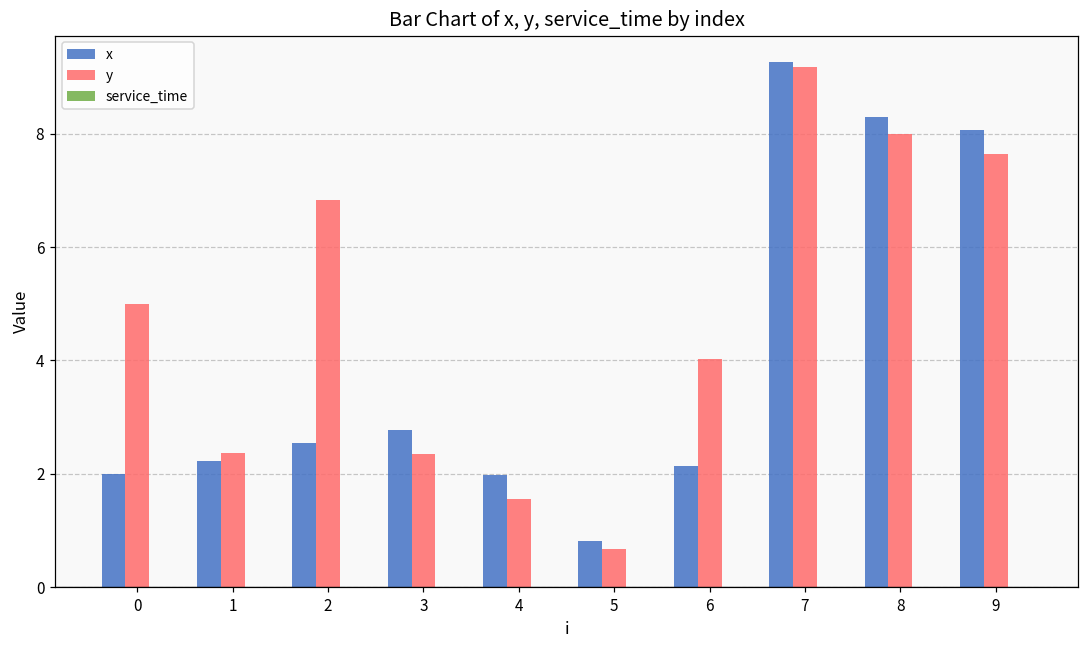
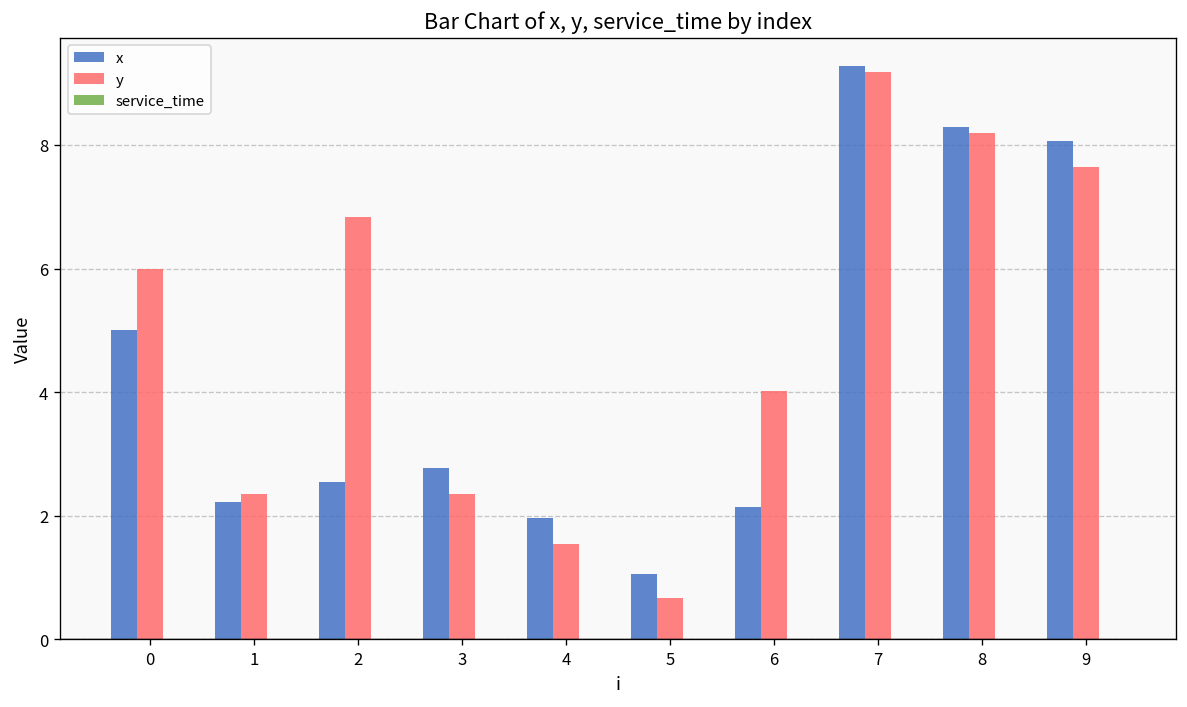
  {
    "x": {
-     "0": 2,
+     "0": 5,
      "1": 2.2,
      "2": 2.6,
      "3": 2.8,
      "4": 2.0,
-     "5": 0.8,
+     "5": 1.1,
      "6": 2.1,
      "7": 9.3,
      "8": 8.3,
      "9": 8.1
    },
    "y": {
-     "0": 5,
+     "0": 6,
      "1": 2.4,
      "2": 6.8,
      "3": 2.4,
      "4": 1.6,
      "5": 0.7,
      "6": 4.0,
      "7": 9.2,
-     "8": 8.0,
+     "8": 8.2,
      "9": 7.7
    },
    "service_time": {
      "0": 0.0,
      "1": 0.0,
      "2": 0.0,
      "3": 0.0,
      "4": 0.0,
      "5": 0.0,
      "6": 0.0,
      "7": 0.0,
      "8": 0.0,
      "9": 0.0
    }
  }
